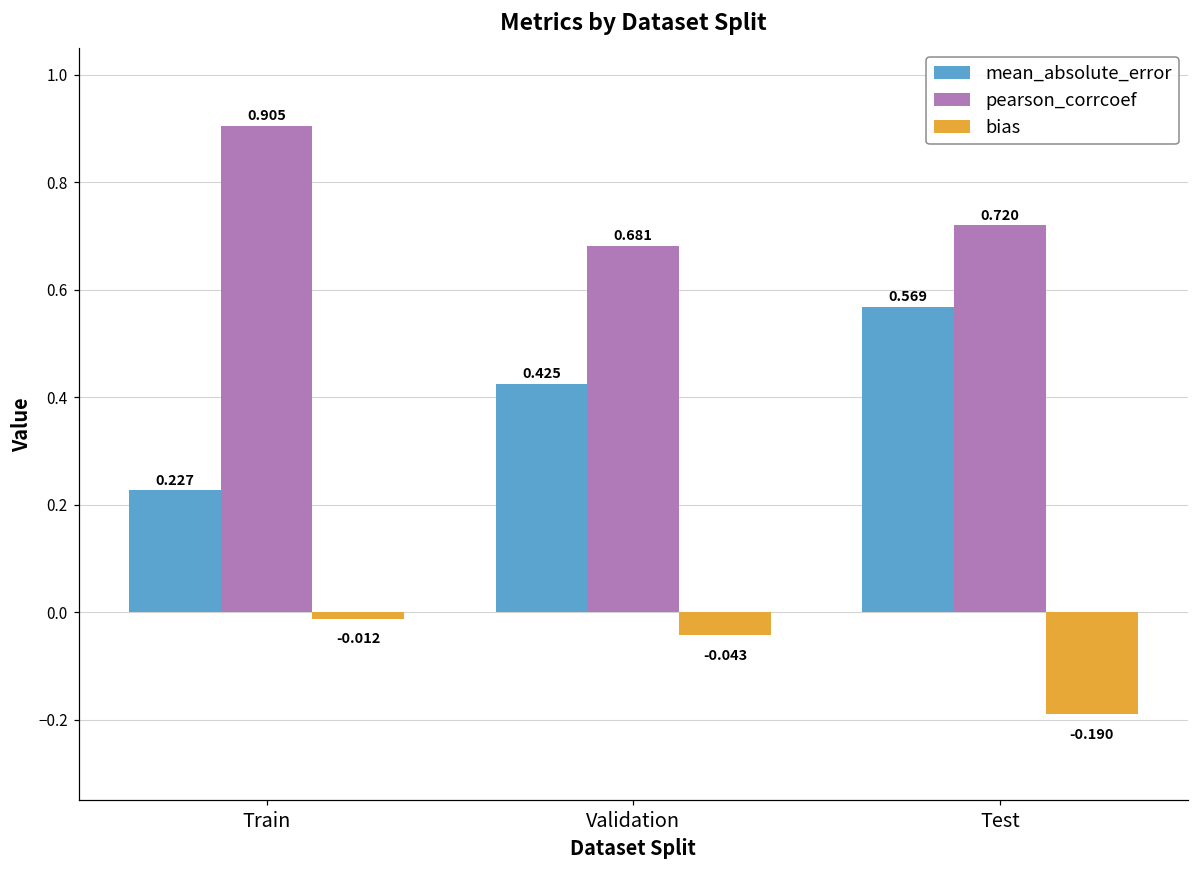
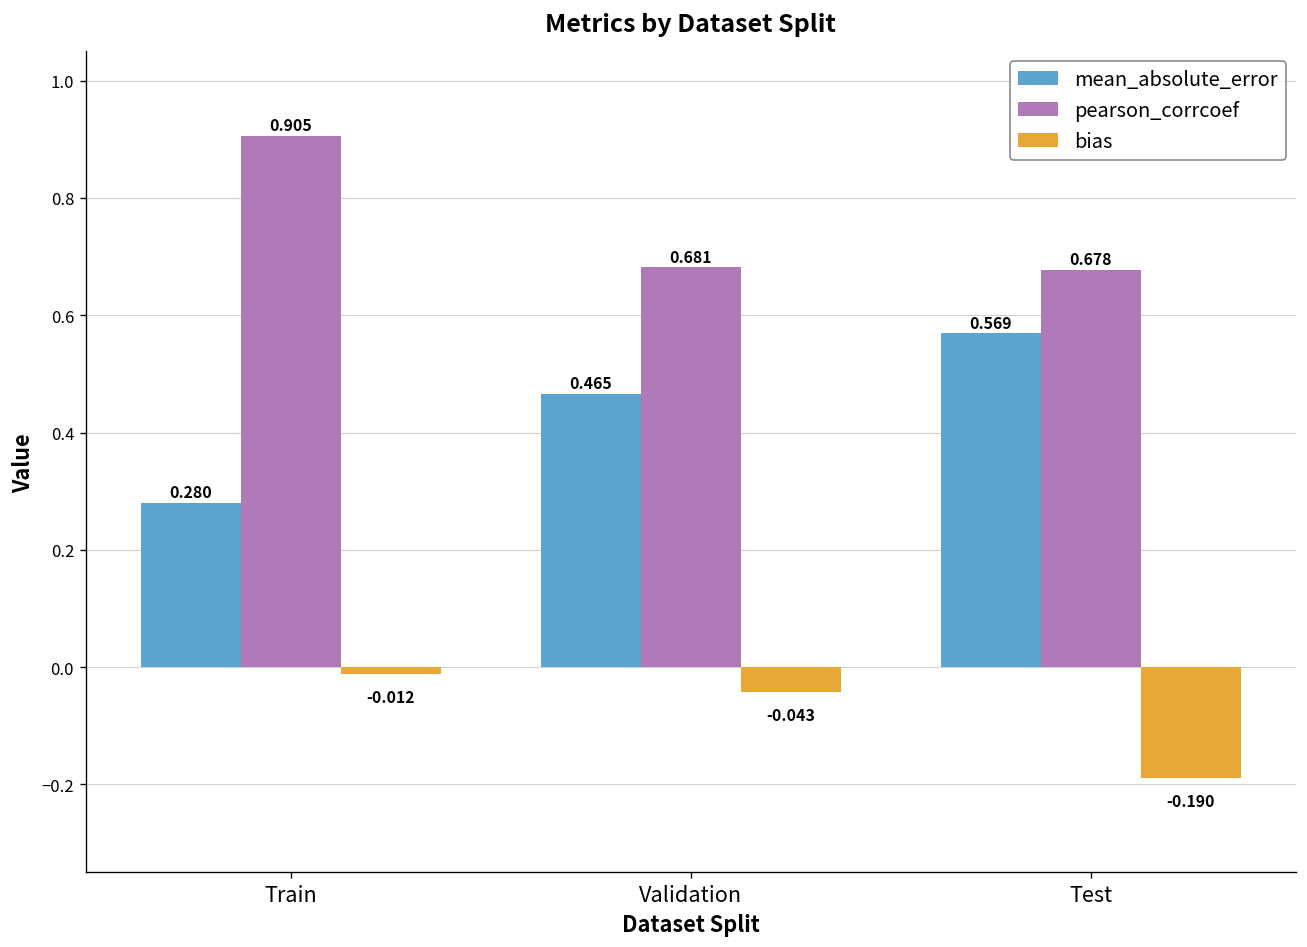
  {
    "mean_absolute_error": {
-     "Train": 0.227,
-     "Validation": 0.425,
+     "Train": 0.280,
+     "Validation": 0.465,
      "Test": 0.569
    },
    "pearson_corrcoef": {
      "Train": 0.905,
      "Validation": 0.681,
-     "Test": 0.720
+     "Test": 0.678
    },
    "bias": {
      "Train": -0.012,
      "Validation": -0.043,
      "Test": -0.190
    }
  }
